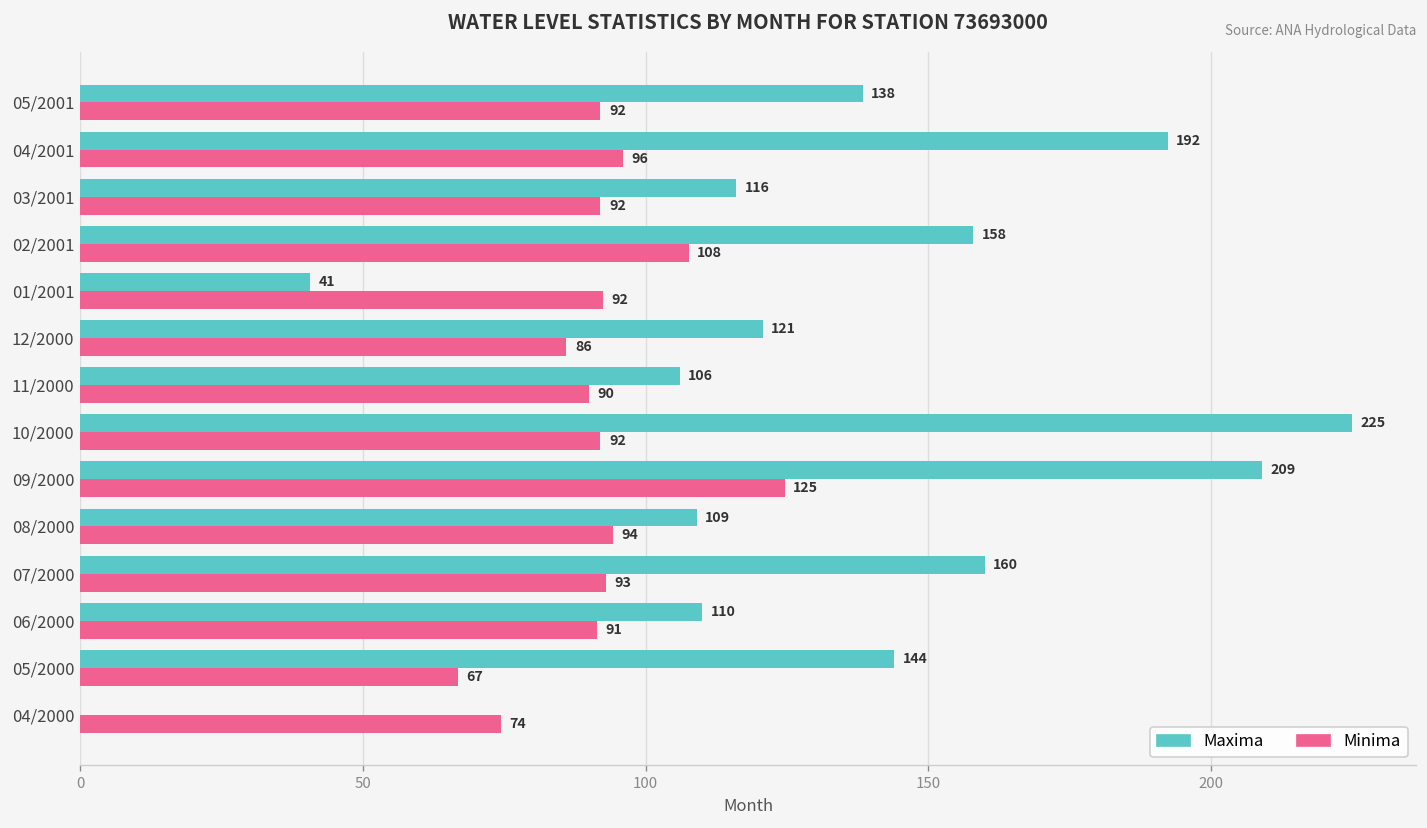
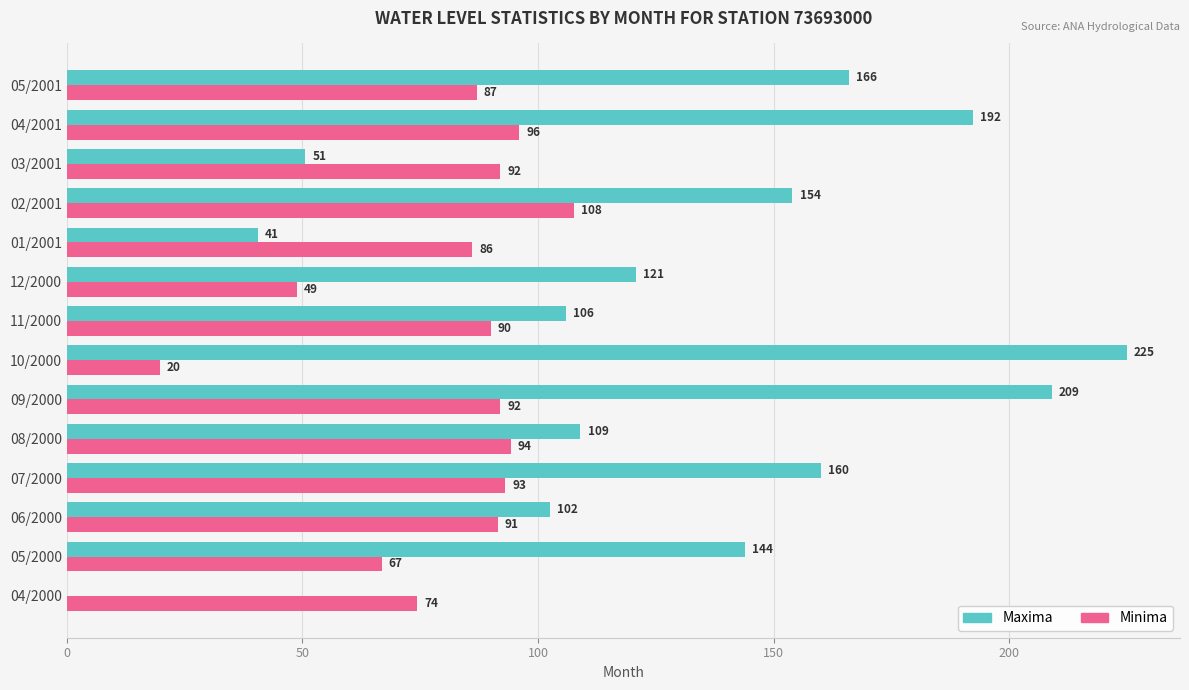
  {
    "Maxima": {
-     "05/2001": 138,
+     "05/2001": 166,
      "04/2001": 192,
-     "03/2001": 116,
-     "02/2001": 158,
+     "03/2001": 51,
+     "02/2001": 154,
      "01/2001": 41,
      "12/2000": 121,
      "11/2000": 106,
      "10/2000": 225,
      "09/2000": 209,
      "08/2000": 109,
      "07/2000": 160,
-     "06/2000": 110,
+     "06/2000": 102,
      "05/2000": 144
    },
    "Minima": {
-     "05/2001": 92,
+     "05/2001": 87,
      "04/2001": 96,
      "03/2001": 92,
      "02/2001": 108,
-     "01/2001": 92,
-     "12/2000": 86,
+     "01/2001": 86,
+     "12/2000": 49,
      "11/2000": 90,
-     "10/2000": 92,
-     "09/2000": 125,
+     "10/2000": 20,
+     "09/2000": 92,
      "08/2000": 94,
      "07/2000": 93,
      "06/2000": 91,
      "05/2000": 67,
      "04/2000": 74
    }
  }
